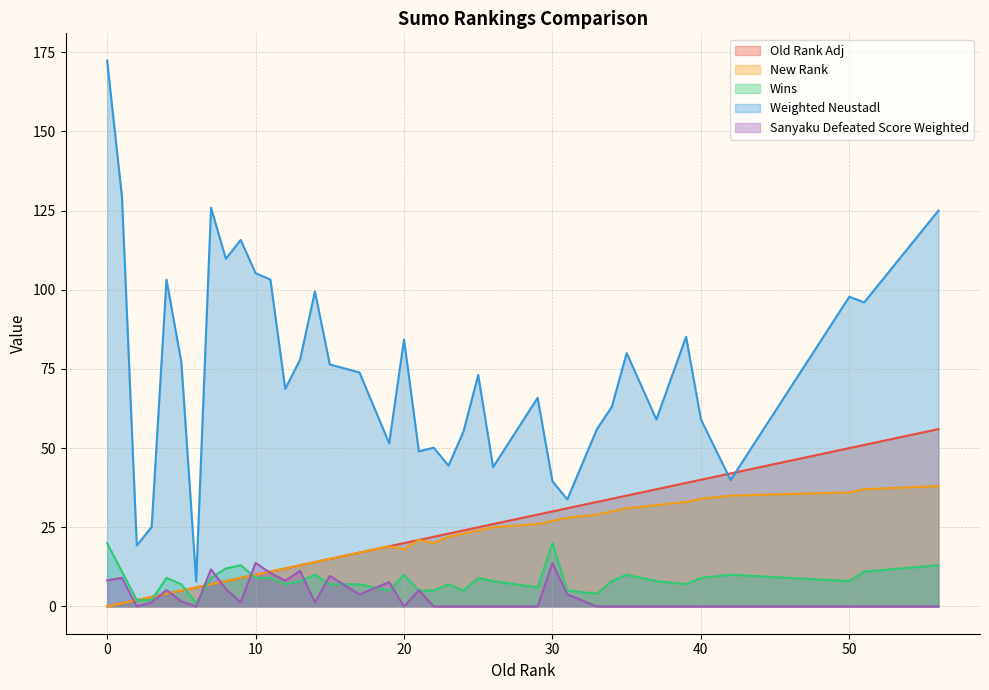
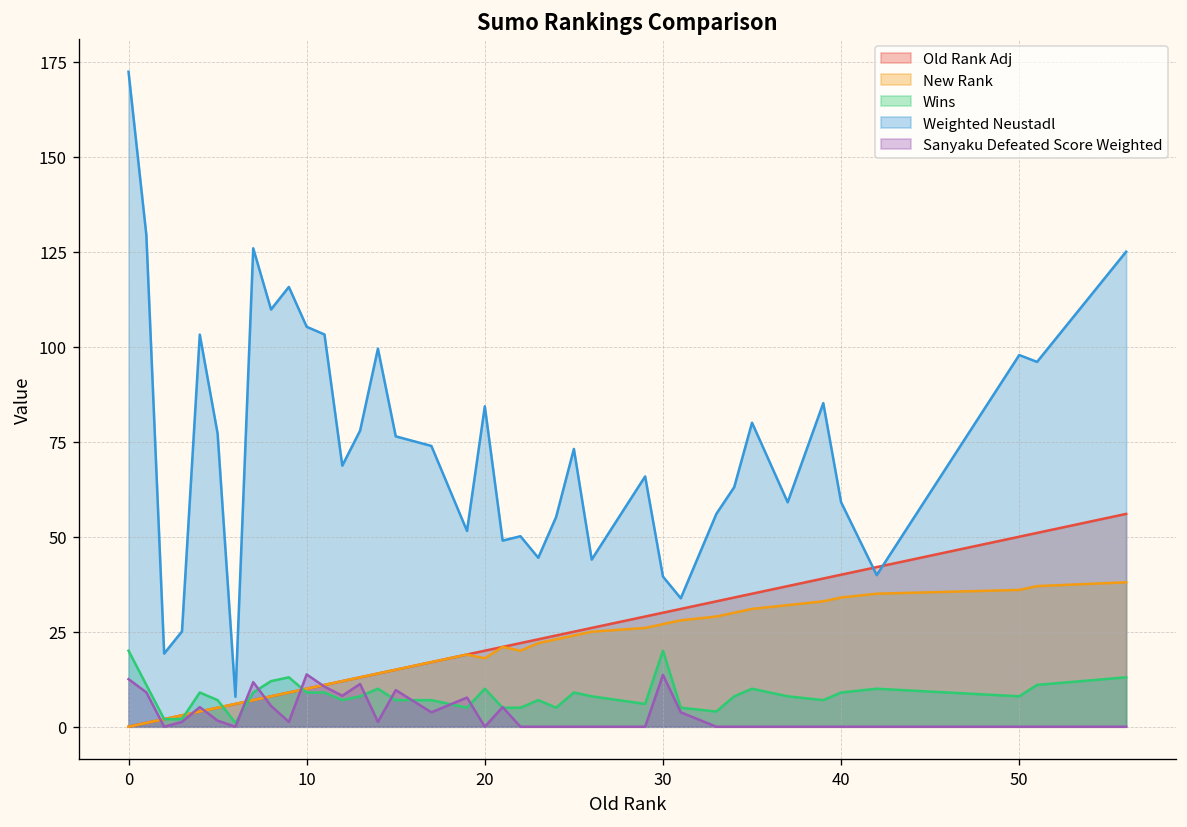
  {
    "Wins": {
      "0": 20,
      "10": 9,
      "20": 10,
      "30": 20,
      "40": 9,
      "50": 8
    },
    "Weighted Neustadl": {
      "0": 172,
      "10": 105,
      "20": 84,
      "30": 40,
      "40": 59,
      "50": 98
    },
    "Sanyaku Defeated Score Weighted": {
-     "0": 8,
+     "0": 13,
      "10": 14,
      "20": 0,
      "30": 14,
      "40": 0,
      "50": 0
    }
  }
